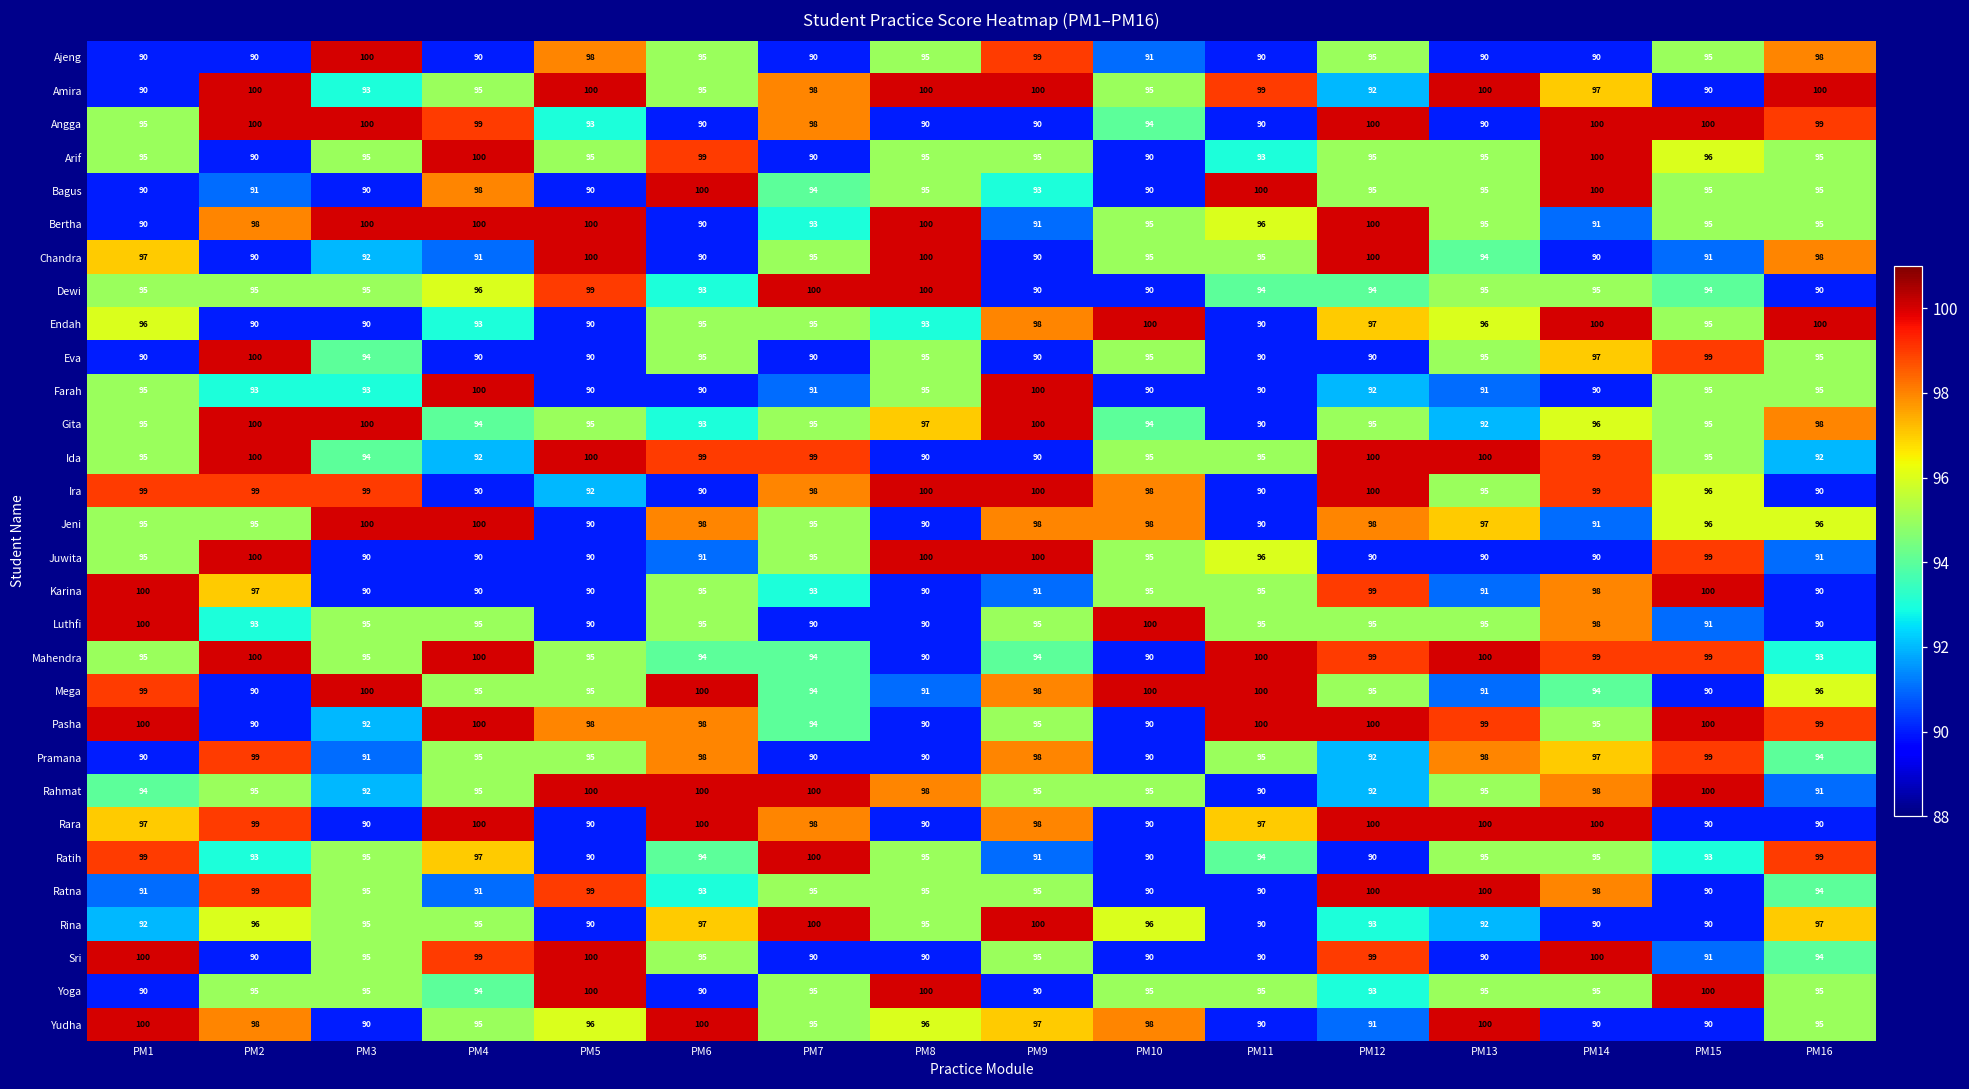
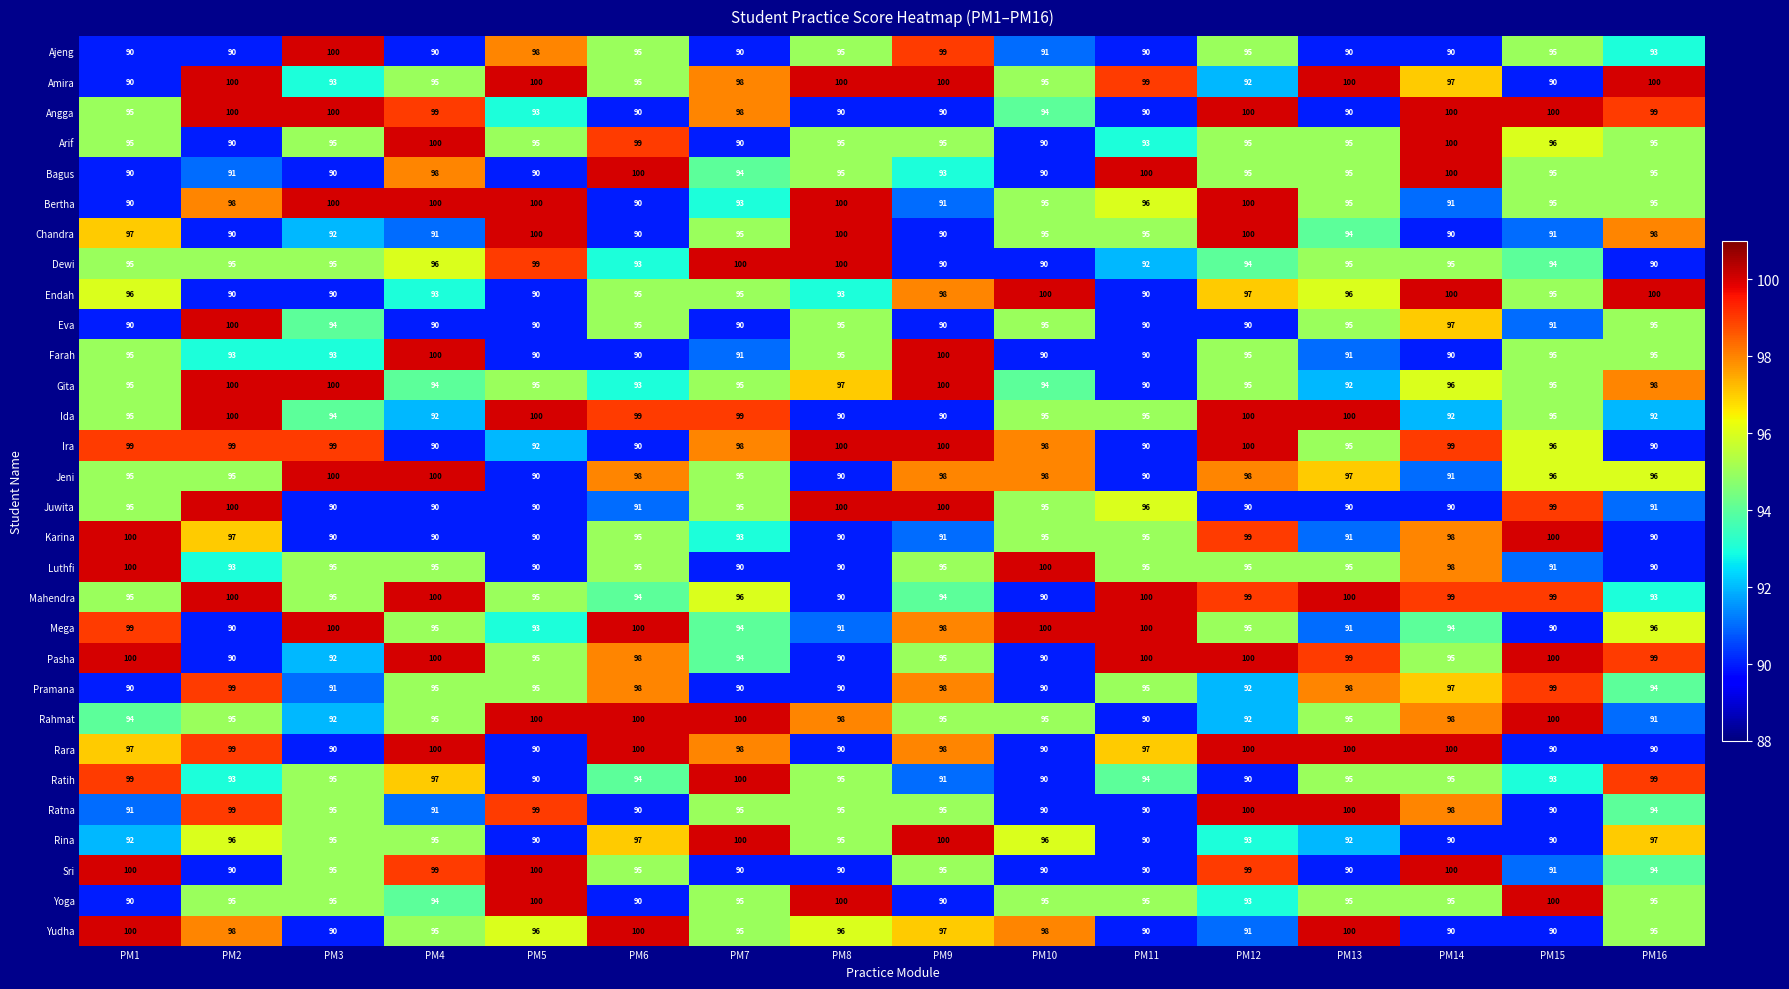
  {
    "Ajeng": {
      "PM1": 90,
      "PM2": 90,
      "PM3": 100,
      "PM4": 90,
      "PM5": 98,
      "PM6": 95,
      "PM7": 90,
      "PM8": 95,
      "PM9": 99,
      "PM10": 91,
      "PM11": 90,
      "PM12": 95,
      "PM13": 90,
      "PM14": 90,
      "PM15": 95,
-     "PM16": 98
+     "PM16": 93
    },
    "Dewi": {
      "PM1": 95,
      "PM2": 95,
      "PM3": 95,
      "PM4": 96,
      "PM5": 99,
      "PM6": 93,
      "PM7": 100,
      "PM8": 100,
      "PM9": 90,
      "PM10": 90,
-     "PM11": 94,
+     "PM11": 92,
      "PM12": 94,
      "PM13": 95,
      "PM14": 95,
      "PM15": 94,
      "PM16": 90
    },
    "Eva": {
      "PM1": 90,
      "PM2": 100,
      "PM3": 94,
      "PM4": 90,
      "PM5": 90,
      "PM6": 95,
      "PM7": 90,
      "PM8": 95,
      "PM9": 90,
      "PM10": 95,
      "PM11": 90,
      "PM12": 90,
      "PM13": 95,
      "PM14": 97,
-     "PM15": 99,
+     "PM15": 91,
      "PM16": 95
    },
    "Farah": {
      "PM1": 95,
      "PM2": 93,
      "PM3": 93,
      "PM4": 100,
      "PM5": 90,
      "PM6": 90,
      "PM7": 91,
      "PM8": 95,
      "PM9": 100,
      "PM10": 90,
      "PM11": 90,
-     "PM12": 92,
+     "PM12": 95,
      "PM13": 91,
      "PM14": 90,
      "PM15": 95,
      "PM16": 95
    },
    "Ida": {
      "PM1": 95,
      "PM2": 100,
      "PM3": 94,
      "PM4": 92,
      "PM5": 100,
      "PM6": 99,
      "PM7": 99,
      "PM8": 90,
      "PM9": 90,
      "PM10": 95,
      "PM11": 95,
      "PM12": 100,
      "PM13": 100,
-     "PM14": 99,
+     "PM14": 92,
      "PM15": 95,
      "PM16": 92
    },
    "Mahendra": {
      "PM1": 95,
      "PM2": 100,
      "PM3": 95,
      "PM4": 100,
      "PM5": 95,
      "PM6": 94,
-     "PM7": 94,
+     "PM7": 96,
      "PM8": 90,
      "PM9": 94,
      "PM10": 90,
      "PM11": 100,
      "PM12": 99,
      "PM13": 100,
      "PM14": 99,
      "PM15": 99,
      "PM16": 93
    },
    "Mega": {
      "PM1": 99,
      "PM2": 90,
      "PM3": 100,
      "PM4": 95,
-     "PM5": 95,
+     "PM5": 93,
      "PM6": 100,
      "PM7": 94,
      "PM8": 91,
      "PM9": 98,
      "PM10": 100,
      "PM11": 100,
      "PM12": 95,
      "PM13": 91,
      "PM14": 94,
      "PM15": 90,
      "PM16": 96
    },
    "Pasha": {
      "PM1": 100,
      "PM2": 90,
      "PM3": 92,
      "PM4": 100,
-     "PM5": 98,
+     "PM5": 95,
      "PM6": 98,
      "PM7": 94,
      "PM8": 90,
      "PM9": 95,
      "PM10": 90,
      "PM11": 100,
      "PM12": 100,
      "PM13": 99,
      "PM14": 95,
      "PM15": 100,
      "PM16": 99
    },
    "Ratna": {
      "PM1": 91,
      "PM2": 99,
      "PM3": 95,
      "PM4": 91,
      "PM5": 99,
-     "PM6": 93,
+     "PM6": 90,
      "PM7": 95,
      "PM8": 95,
      "PM9": 95,
      "PM10": 90,
      "PM11": 90,
      "PM12": 100,
      "PM13": 100,
      "PM14": 98,
      "PM15": 90,
      "PM16": 94
    }
  }
